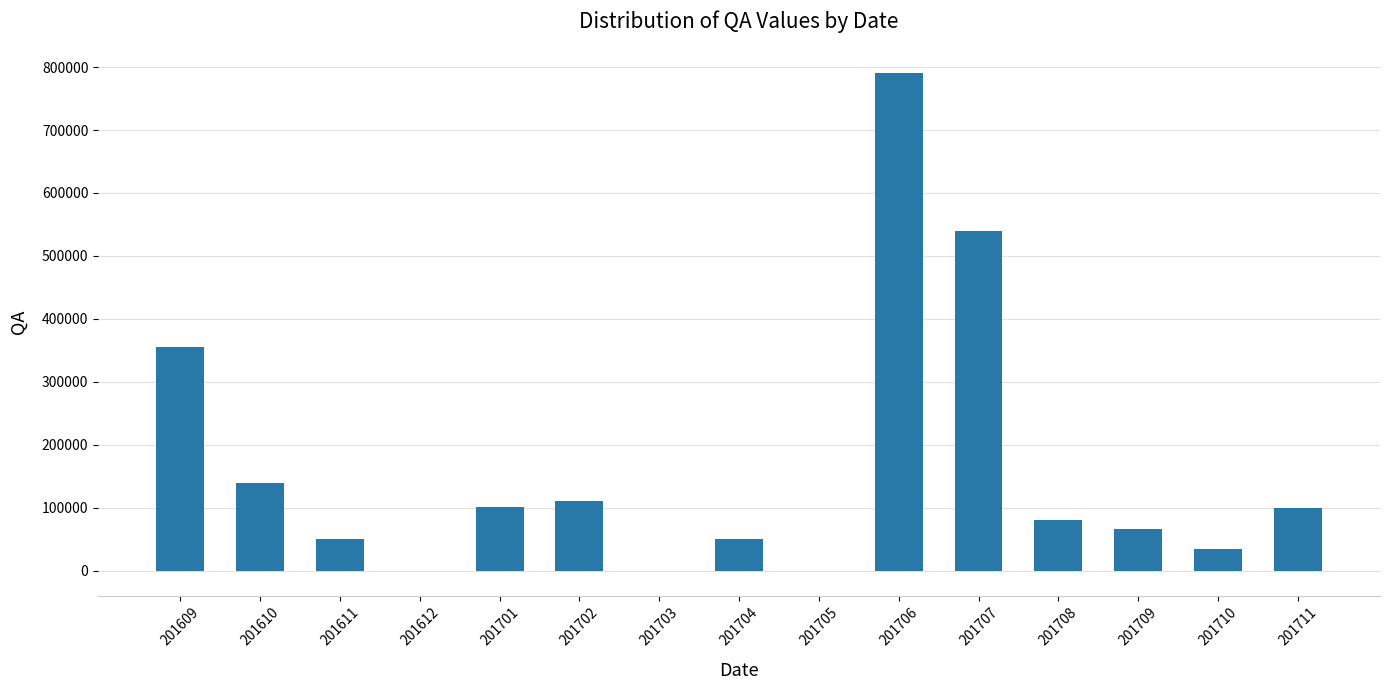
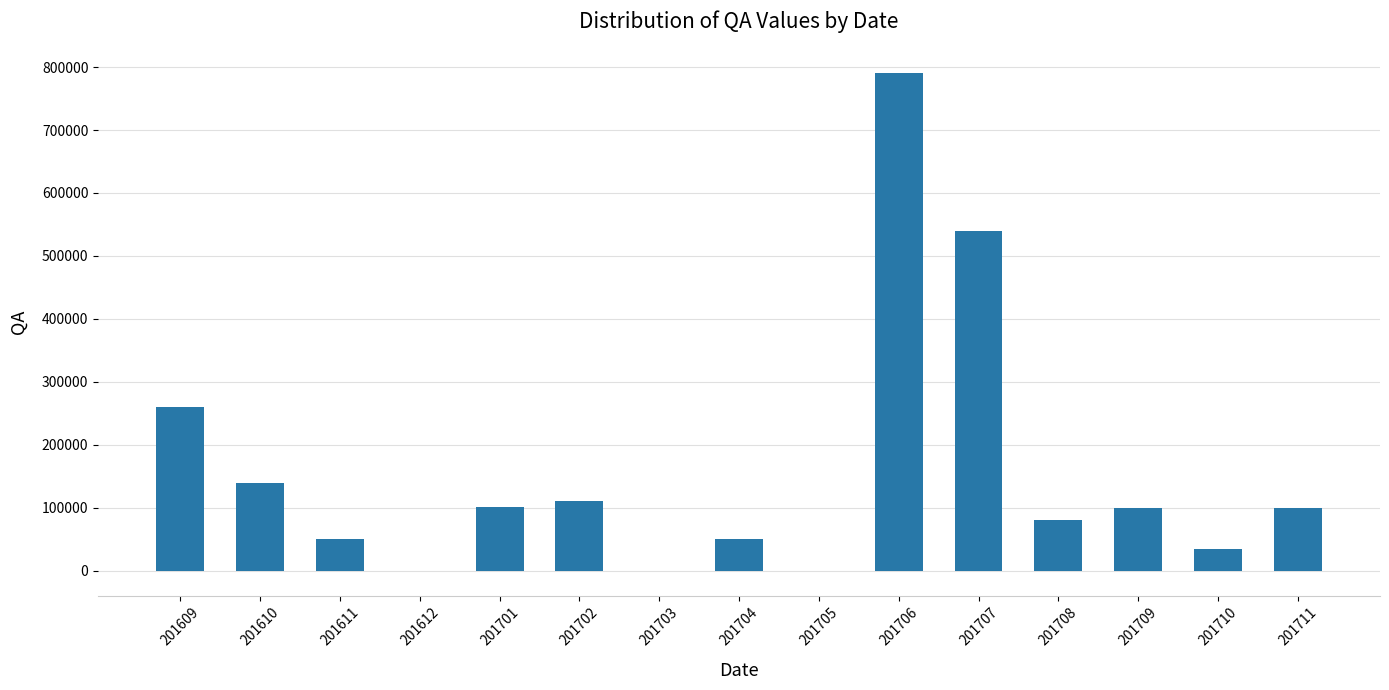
  {
-   "201609": 360000,
+   "201609": 260000,
    "201610": 140000,
    "201611": 50000,
    "201701": 100000,
    "201702": 110000,
    "201704": 50000,
    "201706": 790000,
    "201707": 540000,
    "201708": 80000,
-   "201709": 70000,
+   "201709": 100000,
    "201710": 30000,
    "201711": 100000
  }
